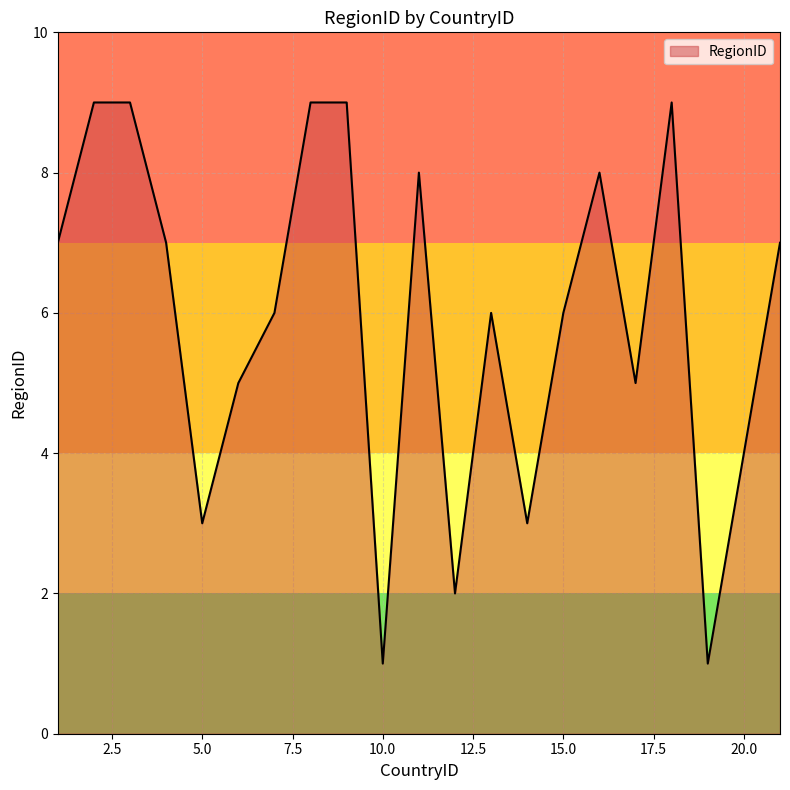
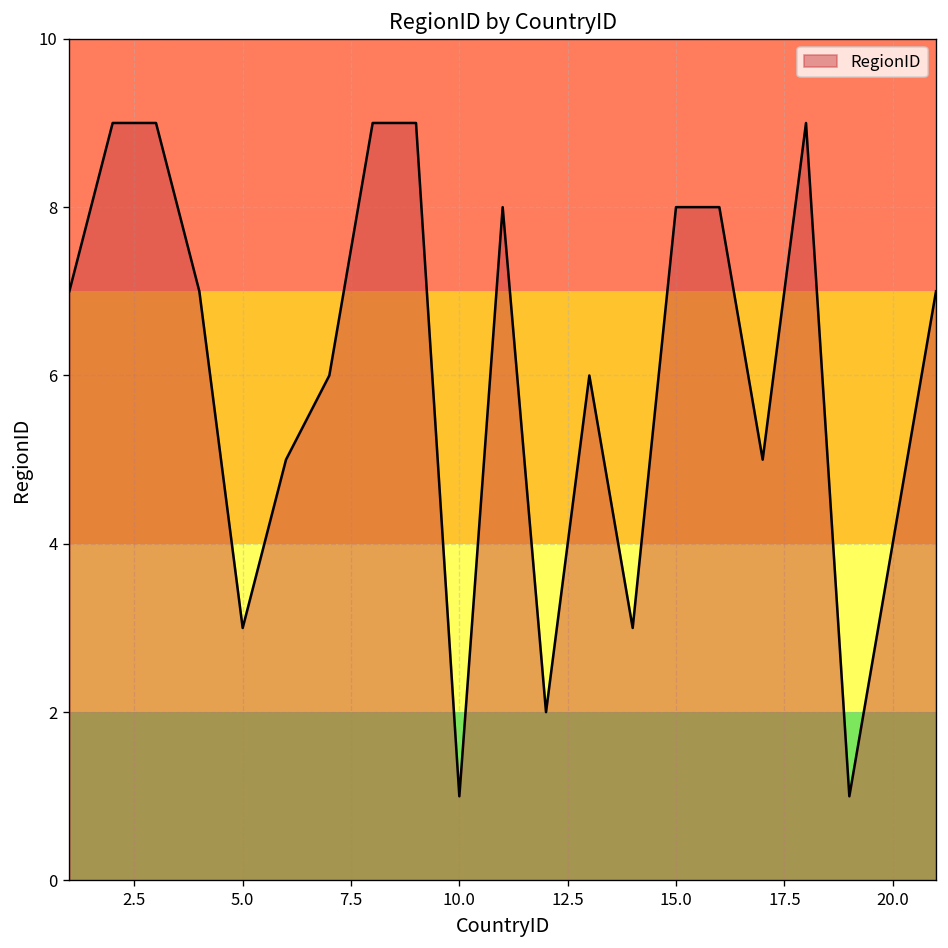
  {
    "5.0": 3,
    "10.0": 1,
-   "15.0": 6,
+   "15.0": 8,
    "20.0": 4
  }
